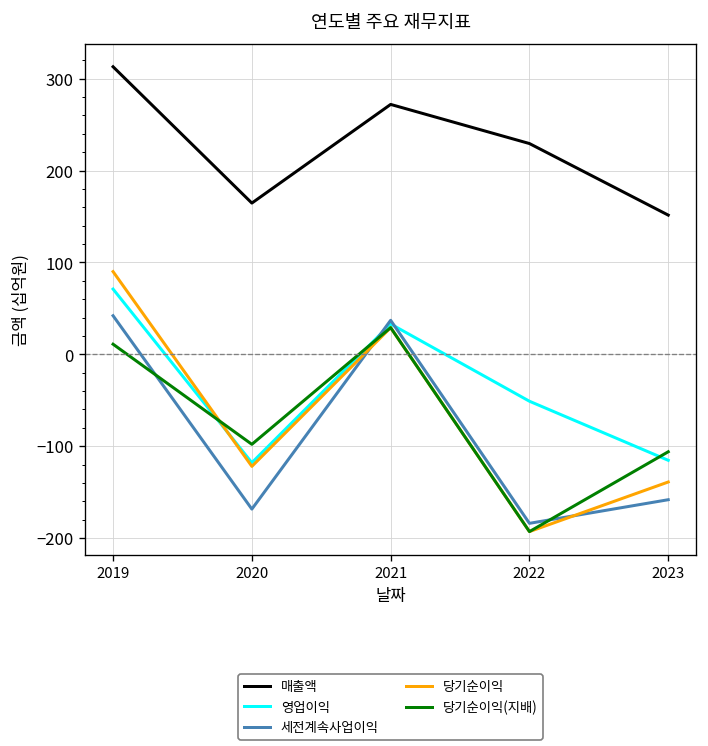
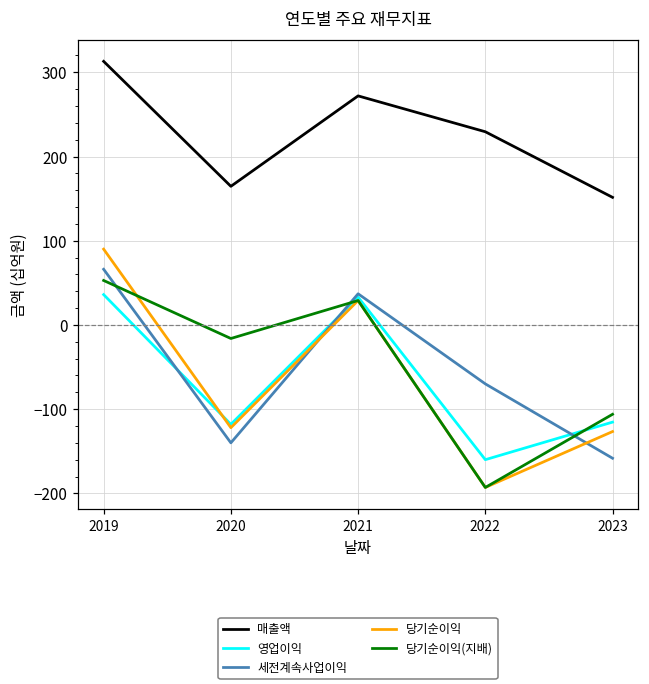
  {
    "매출액": {
      "2019": 310,
      "2020": 160,
      "2021": 270,
      "2022": 230,
      "2023": 150
    },
    "영업이익": {
-     "2019": 70,
+     "2019": 40,
      "2020": -120,
      "2021": 30,
-     "2022": -50,
+     "2022": -160,
      "2023": -120
    },
    "세전계속사업이익": {
-     "2019": 40,
-     "2020": -170,
+     "2019": 70,
+     "2020": -140,
      "2021": 40,
-     "2022": -180,
+     "2022": -70,
      "2023": -160
    },
    "당기순이익": {
      "2019": 90,
      "2020": -120,
-     "2023": -140
+     "2023": -130
    },
    "당기순이익(지배)": {
-     "2019": 10,
-     "2020": -100,
+     "2019": 50,
+     "2020": -20,
      "2023": -110
    }
  }
